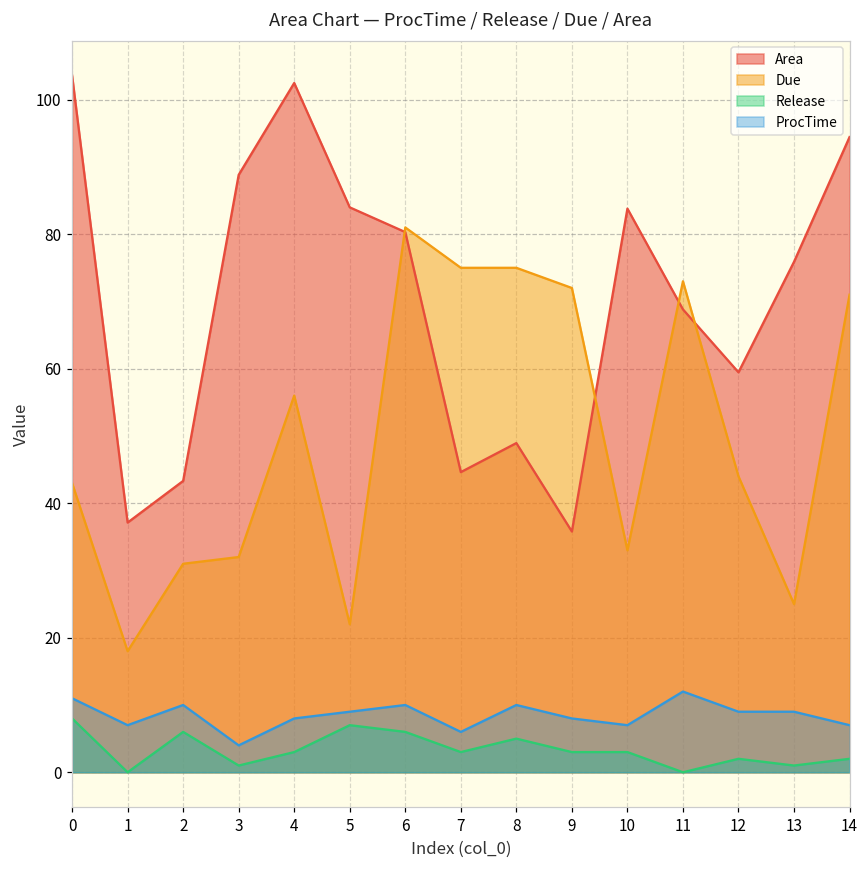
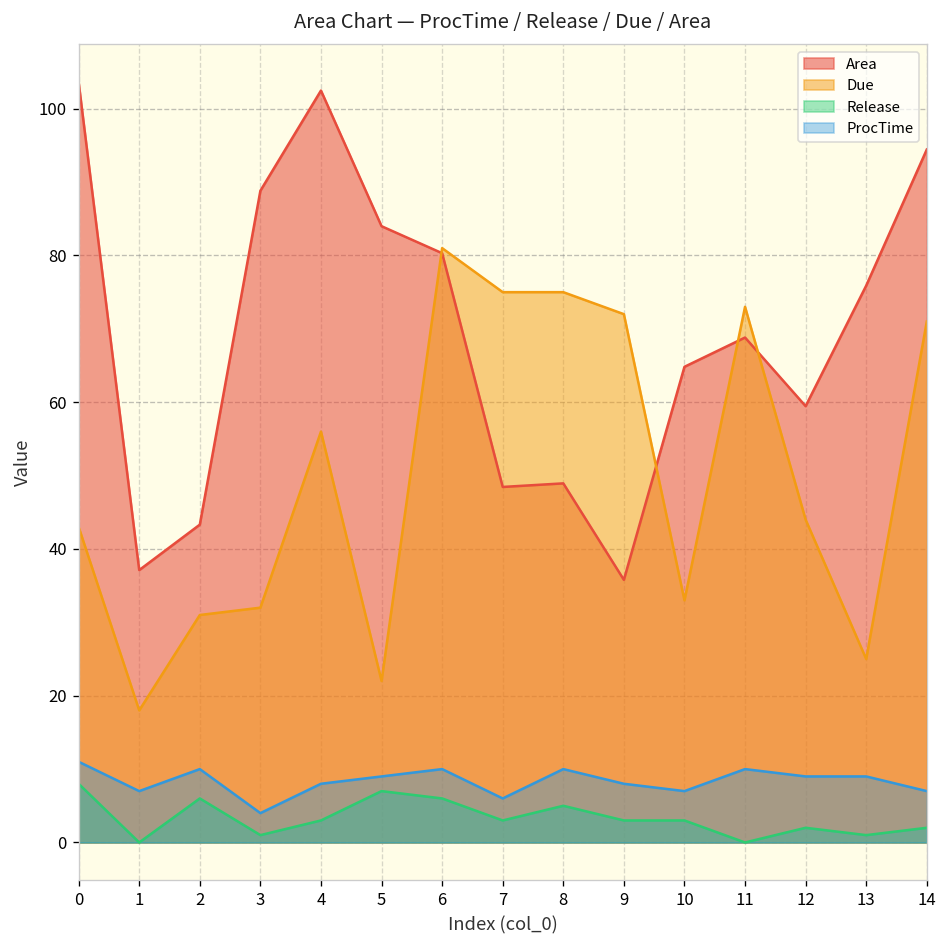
  {
    "Area": {
      "0": 104,
      "1": 37,
      "2": 43,
      "3": 89,
      "4": 102,
      "5": 84,
      "6": 80,
-     "7": 45,
+     "7": 48,
      "8": 49,
      "9": 36,
-     "10": 84,
+     "10": 65,
      "11": 69,
      "12": 59,
      "13": 76,
      "14": 94
    },
    "Due": {
      "0": 43,
      "1": 18,
      "2": 31,
      "3": 32,
      "4": 56,
      "5": 22,
      "6": 81,
      "7": 75,
      "8": 75,
      "9": 72,
      "10": 33,
      "11": 73,
      "12": 44,
      "13": 25,
      "14": 71
    },
    "Release": {
      "0": 8,
      "1": 0,
      "2": 6,
      "3": 1,
      "4": 3,
      "5": 7,
      "6": 6,
      "7": 3,
      "8": 5,
      "9": 3,
      "10": 3,
      "11": 0,
      "12": 2,
      "13": 1,
      "14": 2
    },
    "ProcTime": {
      "0": 11,
      "1": 7,
      "2": 10,
      "3": 4,
      "4": 8,
      "5": 9,
      "6": 10,
      "7": 6,
      "8": 10,
      "9": 8,
      "10": 7,
-     "11": 12,
+     "11": 10,
      "12": 9,
      "13": 9,
      "14": 7
    }
  }
